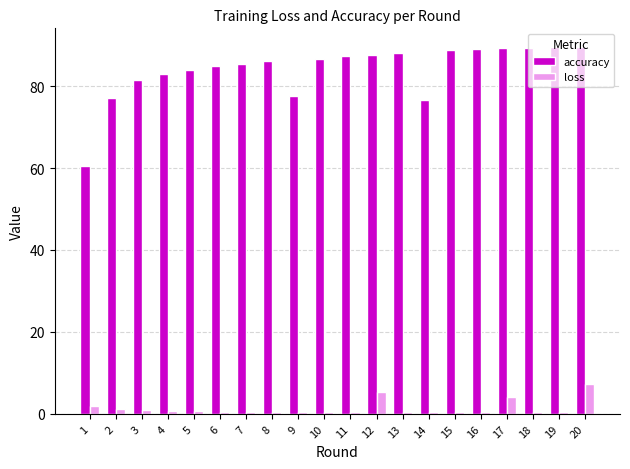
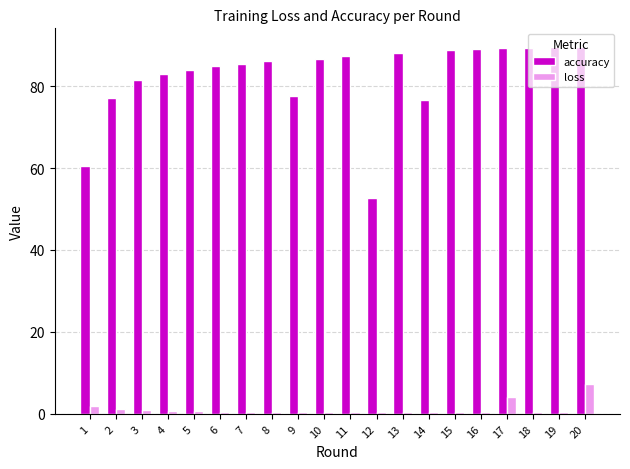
  {
    "accuracy": {
      "1": 60,
      "2": 77,
      "3": 81,
      "4": 83,
      "5": 84,
      "6": 85,
      "7": 85,
      "8": 86,
      "9": 78,
      "10": 87,
      "11": 87,
-     "12": 88,
+     "12": 53,
      "13": 88,
      "14": 77,
      "15": 89,
      "16": 89,
      "17": 89
    },
    "loss": {
      "1": 2,
      "2": 1,
      "3": 1,
      "4": 1,
      "5": 1,
-     "12": 5,
+     "12": 0,
      "17": 4,
      "20": 7
    }
  }
